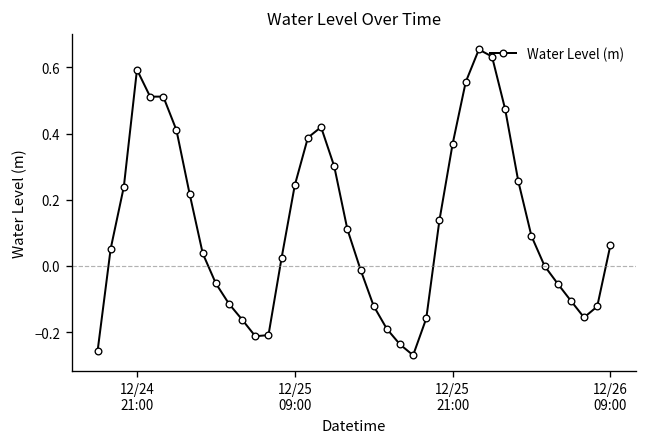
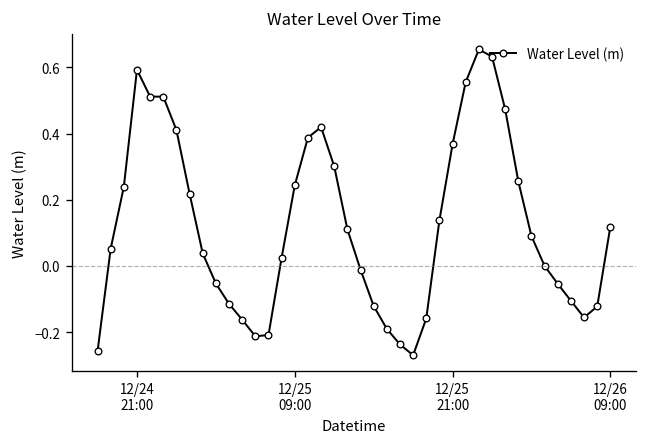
  {
    "12/24 21:00": 0.59,
    "12/25 09:00": 0.24,
    "12/25 21:00": 0.37,
-   "12/26 09:00": 0.06
+   "12/26 09:00": 0.12
  }
